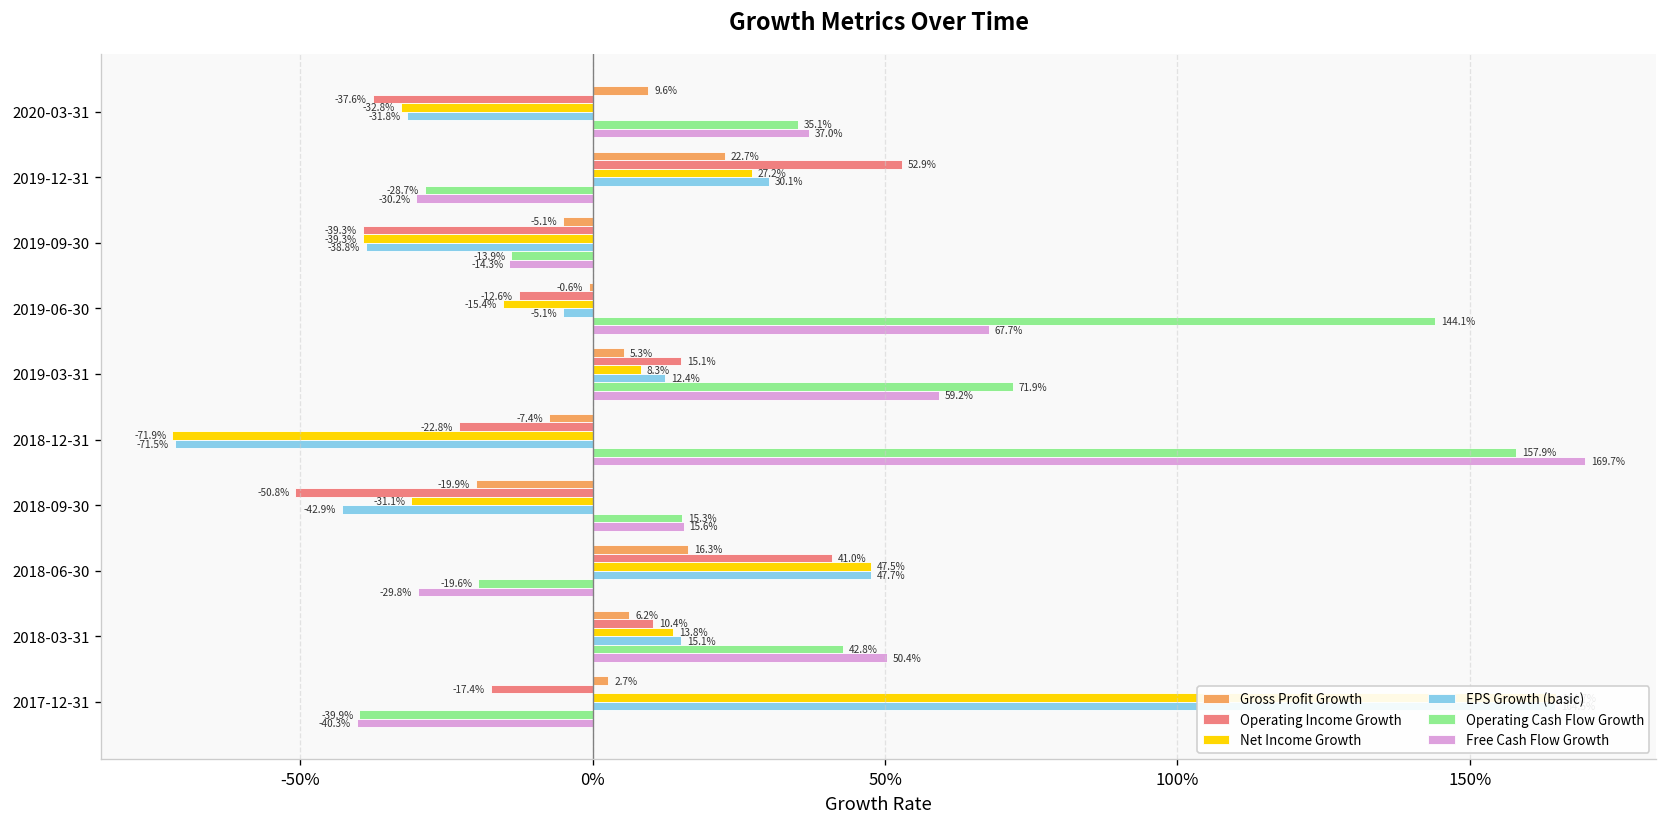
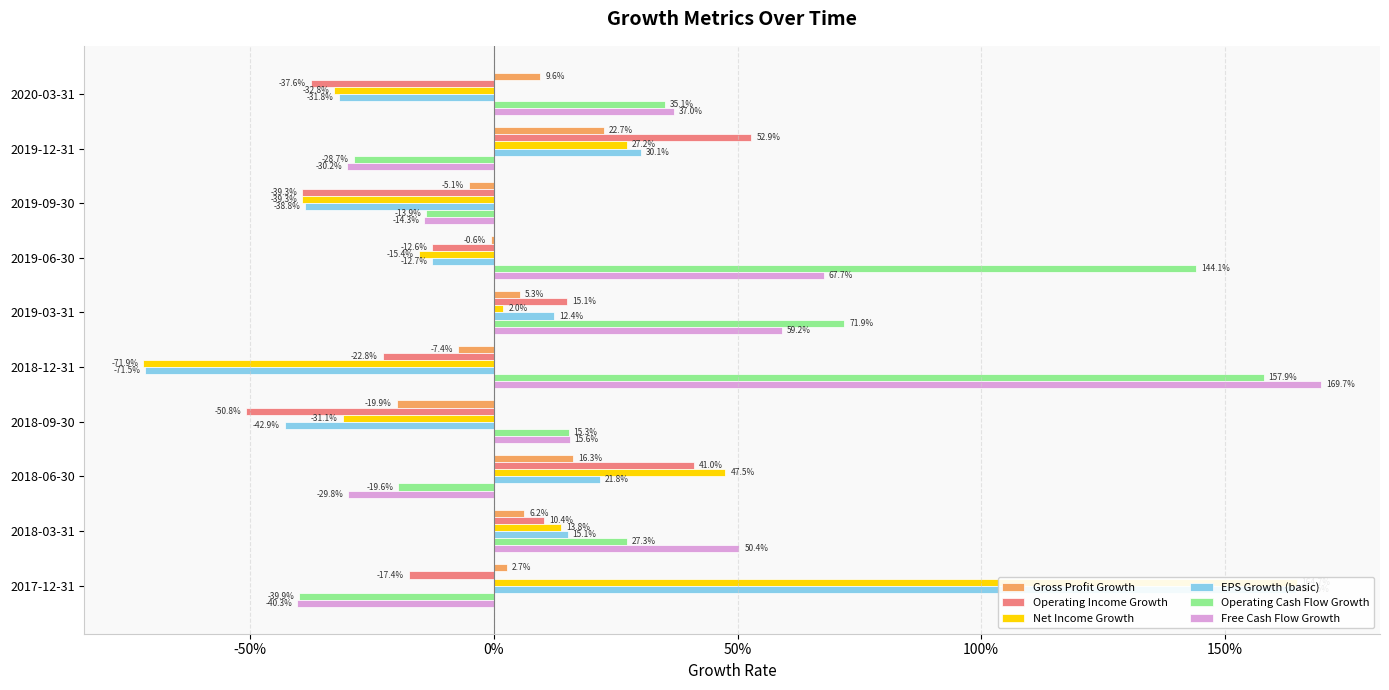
  {
    "Net Income Growth": {
      "2019-12-31": "27.2%",
      "2019-06-30": "-15.4%",
-     "2019-03-31": "8.3%",
+     "2019-03-31": "2.0%",
      "2018-09-30": "-31.1%"
    },
    "EPS Growth (basic)": {
      "2019-12-31": "30.1%",
-     "2019-06-30": "-5.1%",
+     "2019-06-30": "-12.7%",
      "2019-03-31": "12.4%",
      "2018-09-30": "-42.9%",
-     "2018-06-30": "47.7%"
+     "2018-06-30": "21.8%"
    },
    "Operating Cash Flow Growth": {
      "2020-03-31": "35.1%",
      "2019-06-30": "144.1%",
      "2019-03-31": "71.9%",
      "2018-12-31": "157.9%",
      "2018-06-30": "-19.6%",
-     "2018-03-31": "42.8%"
+     "2018-03-31": "27.3%"
    },
    "Free Cash Flow Growth": {
      "2020-03-31": "37.0%",
      "2019-06-30": "67.7%",
      "2019-03-31": "59.2%",
      "2018-12-31": "169.7%",
      "2018-06-30": "-29.8%",
      "2018-03-31": "50.4%"
    }
  }
